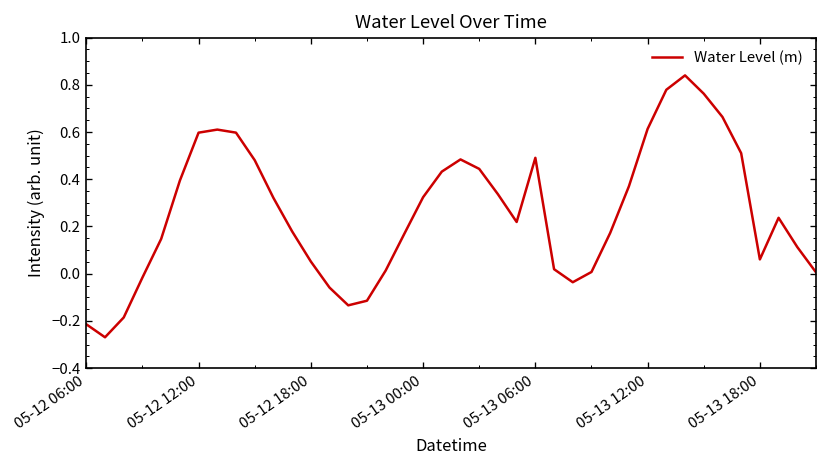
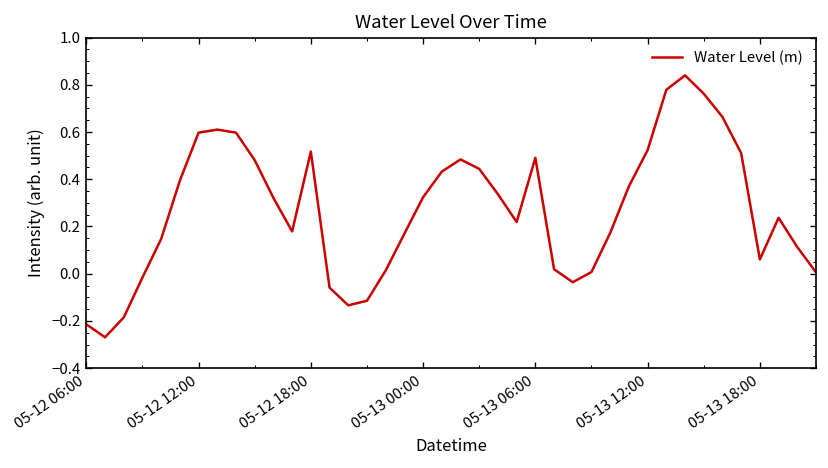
  {
    "05-12 06:00": -0.21,
    "05-12 12:00": 0.60,
-   "05-12 18:00": 0.05,
+   "05-12 18:00": 0.52,
    "05-13 00:00": 0.32,
    "05-13 06:00": 0.49,
-   "05-13 12:00": 0.61,
+   "05-13 12:00": 0.52,
    "05-13 18:00": 0.06
  }
